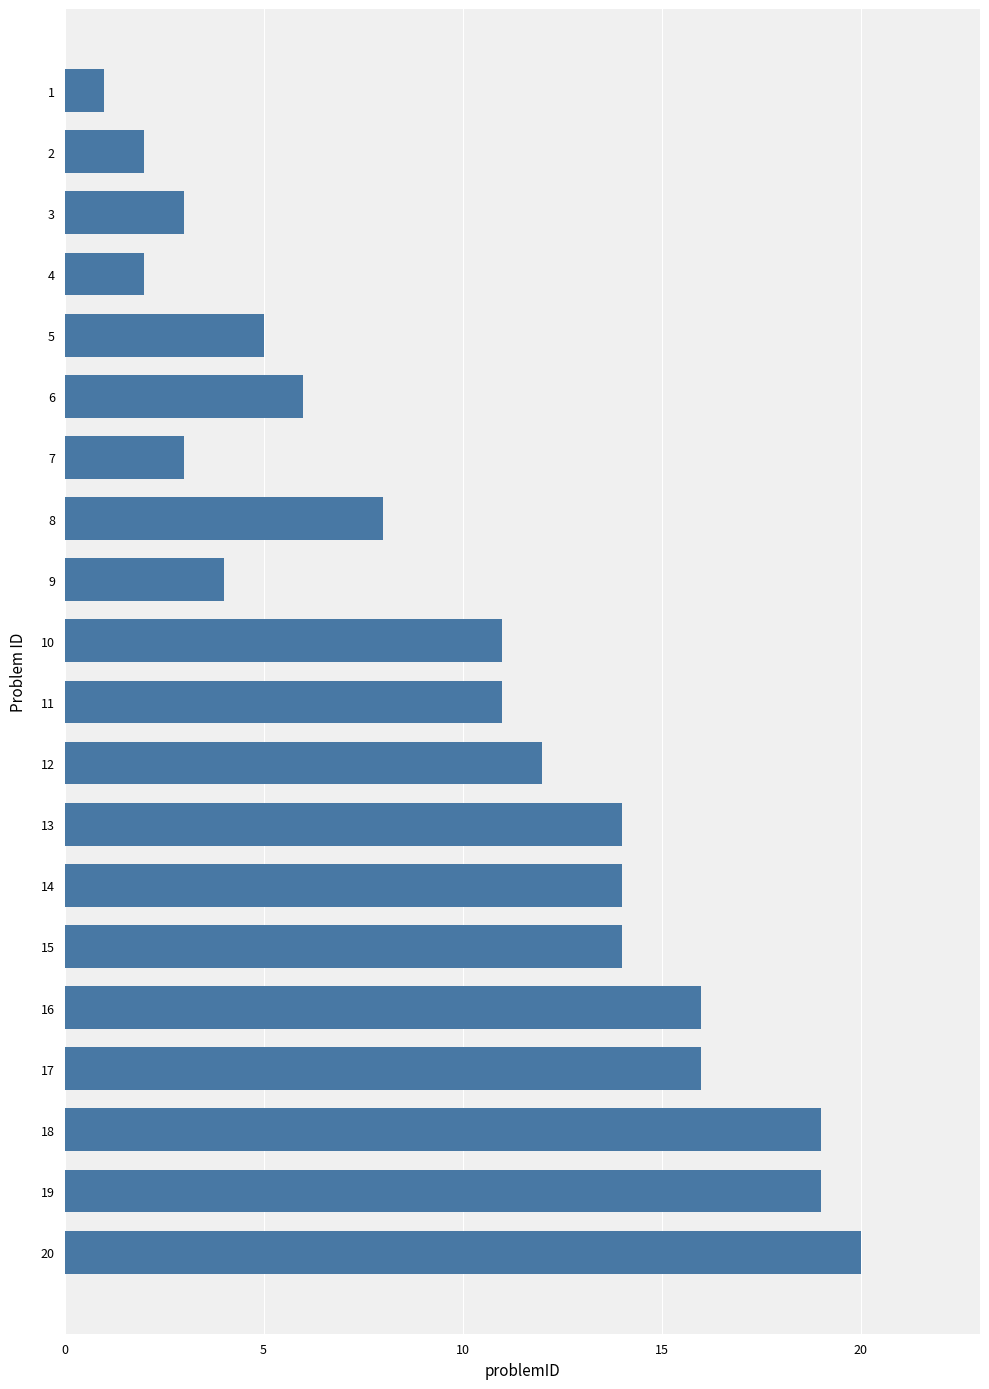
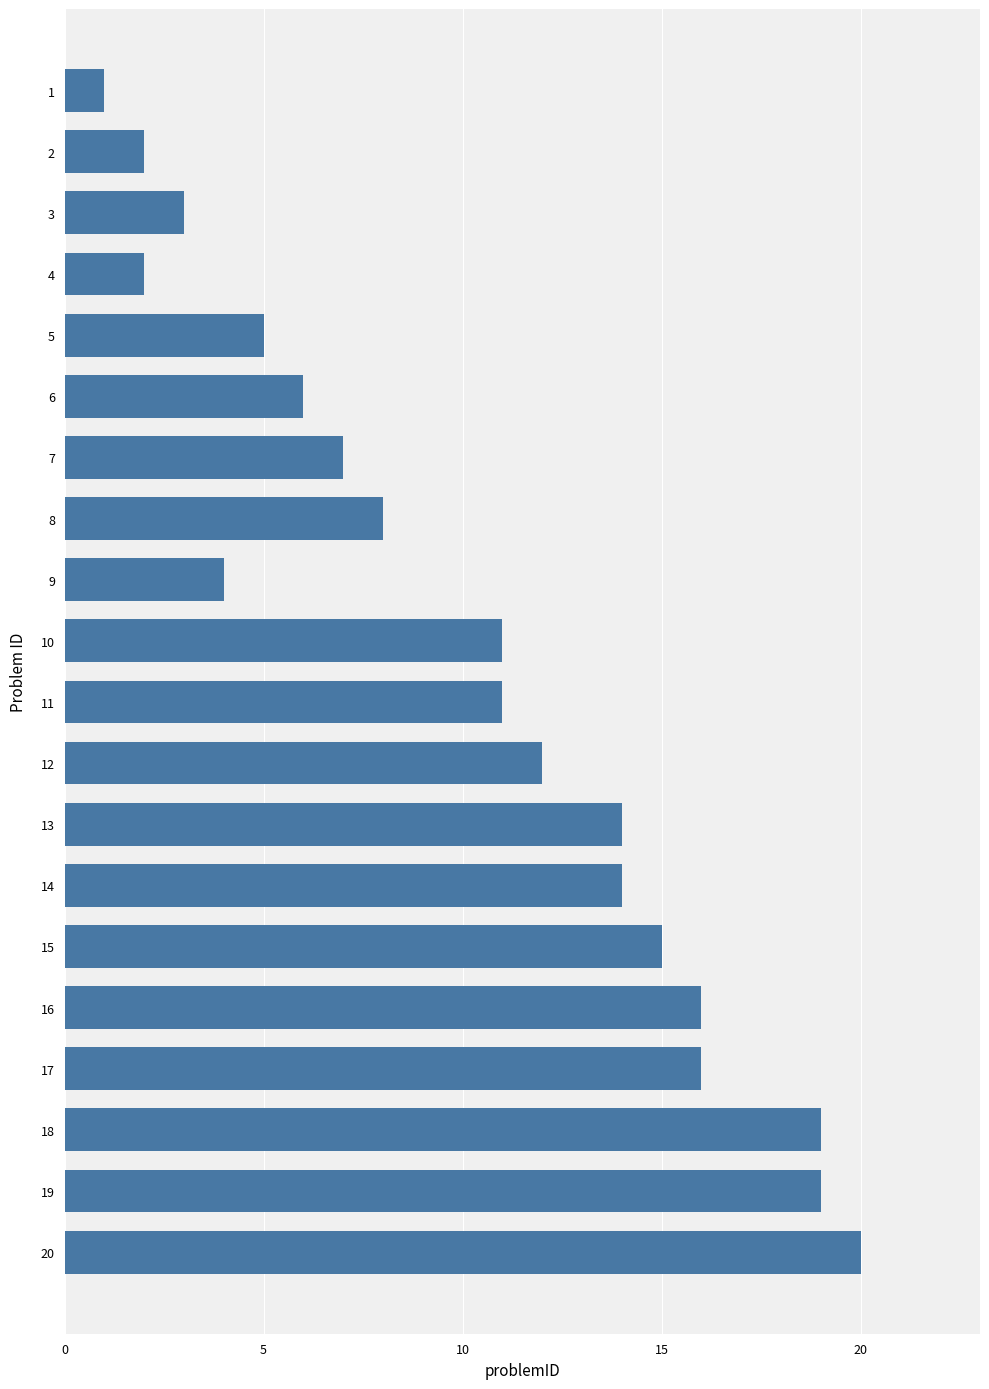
  {
    "1": 1,
    "2": 2,
    "3": 3,
    "4": 2,
    "5": 5,
    "6": 6,
-   "7": 3,
+   "7": 7,
    "8": 8,
    "9": 4,
    "10": 11,
    "11": 11,
    "12": 12,
    "13": 14,
    "14": 14,
-   "15": 14,
+   "15": 15,
    "16": 16,
    "17": 16,
    "18": 19,
    "19": 19,
    "20": 20
  }
